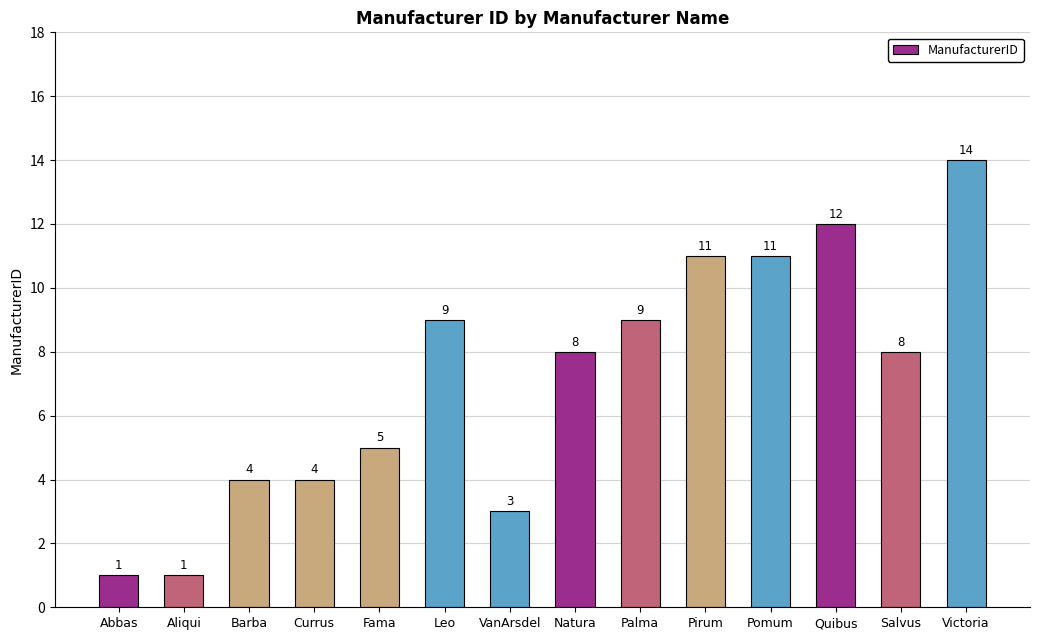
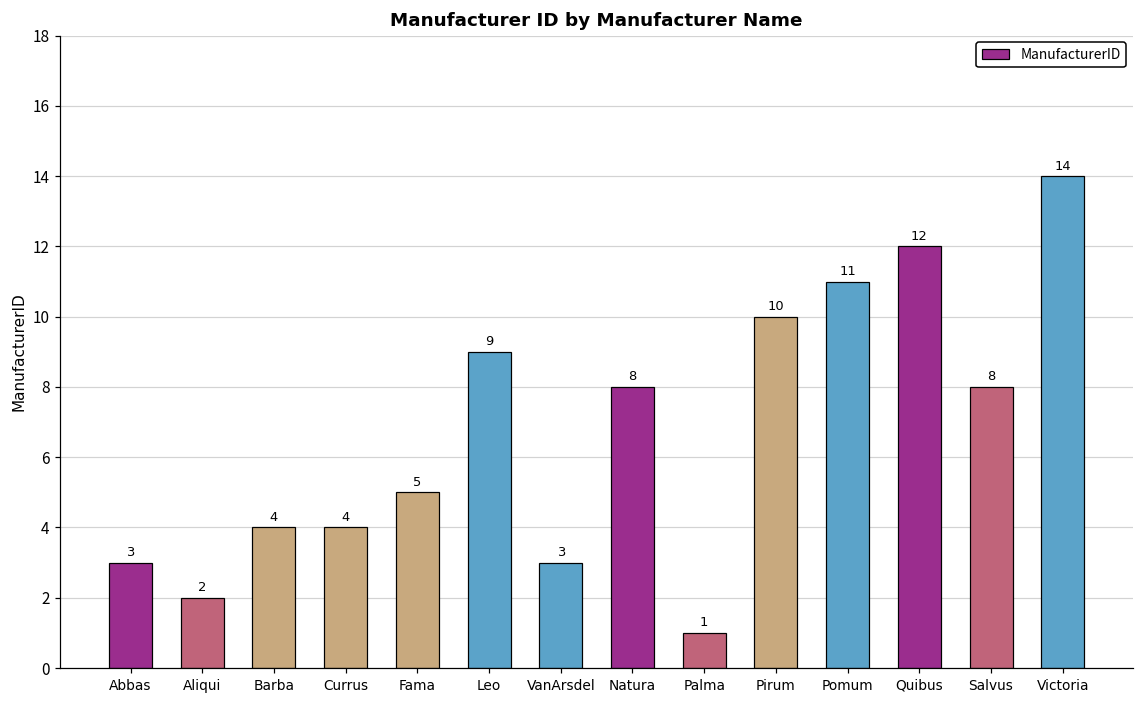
  {
-   "Abbas": 1,
-   "Aliqui": 1,
+   "Abbas": 3,
+   "Aliqui": 2,
    "Barba": 4,
    "Currus": 4,
    "Fama": 5,
    "Leo": 9,
    "VanArsdel": 3,
    "Natura": 8,
-   "Palma": 9,
-   "Pirum": 11,
+   "Palma": 1,
+   "Pirum": 10,
    "Pomum": 11,
    "Quibus": 12,
    "Salvus": 8,
    "Victoria": 14
  }
